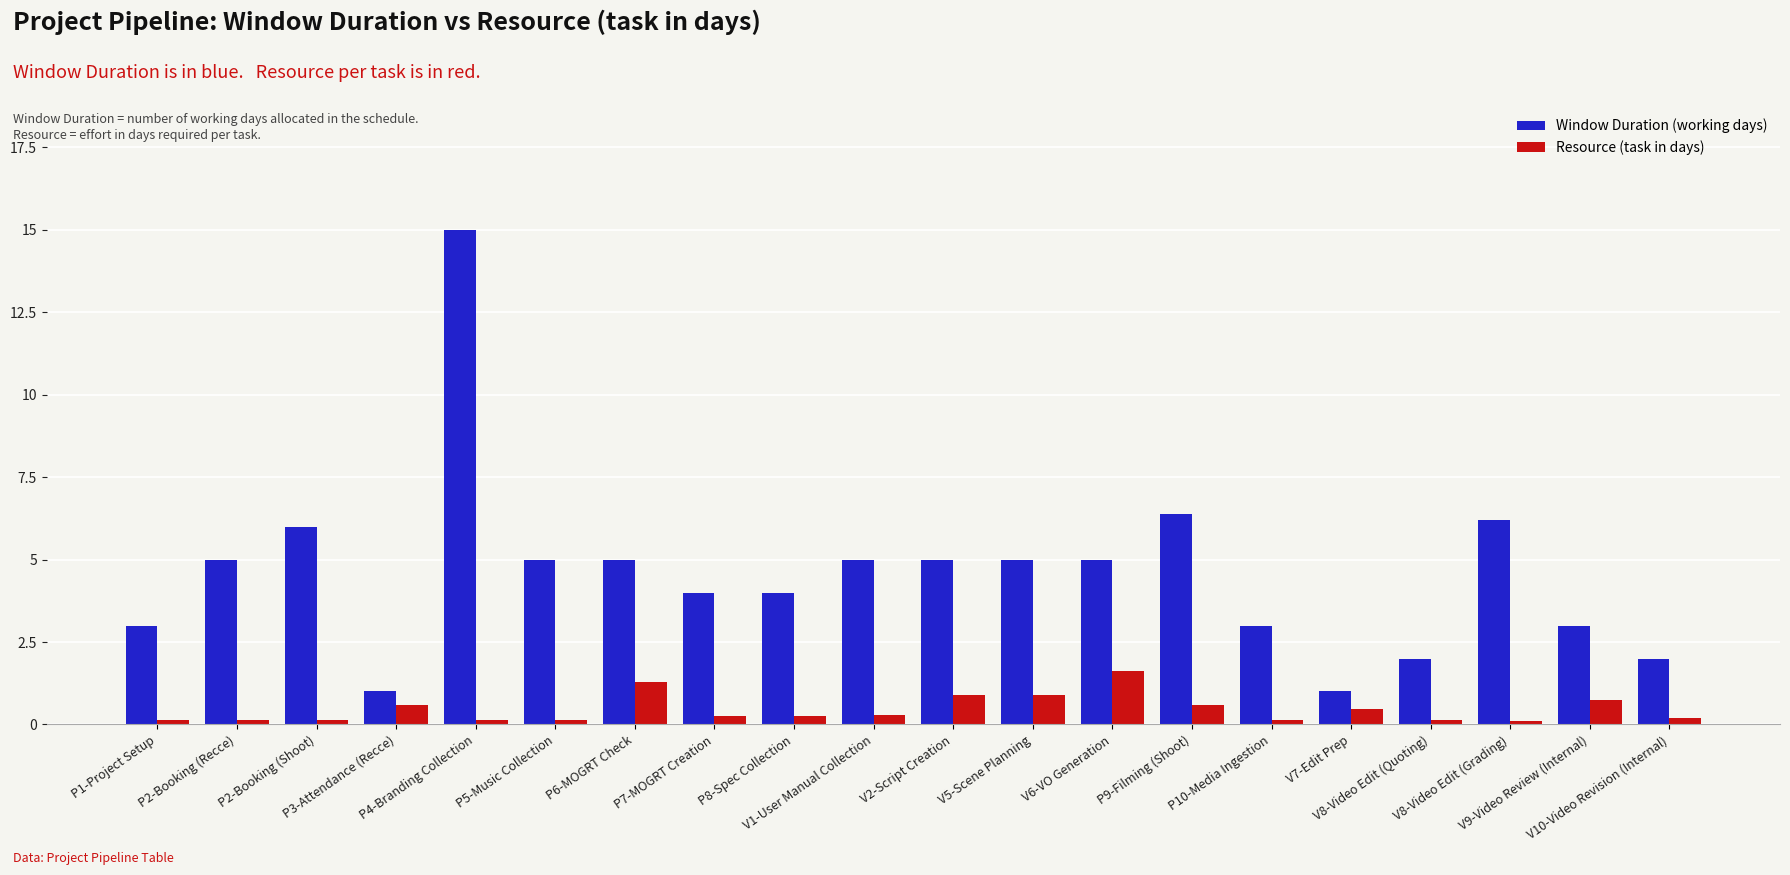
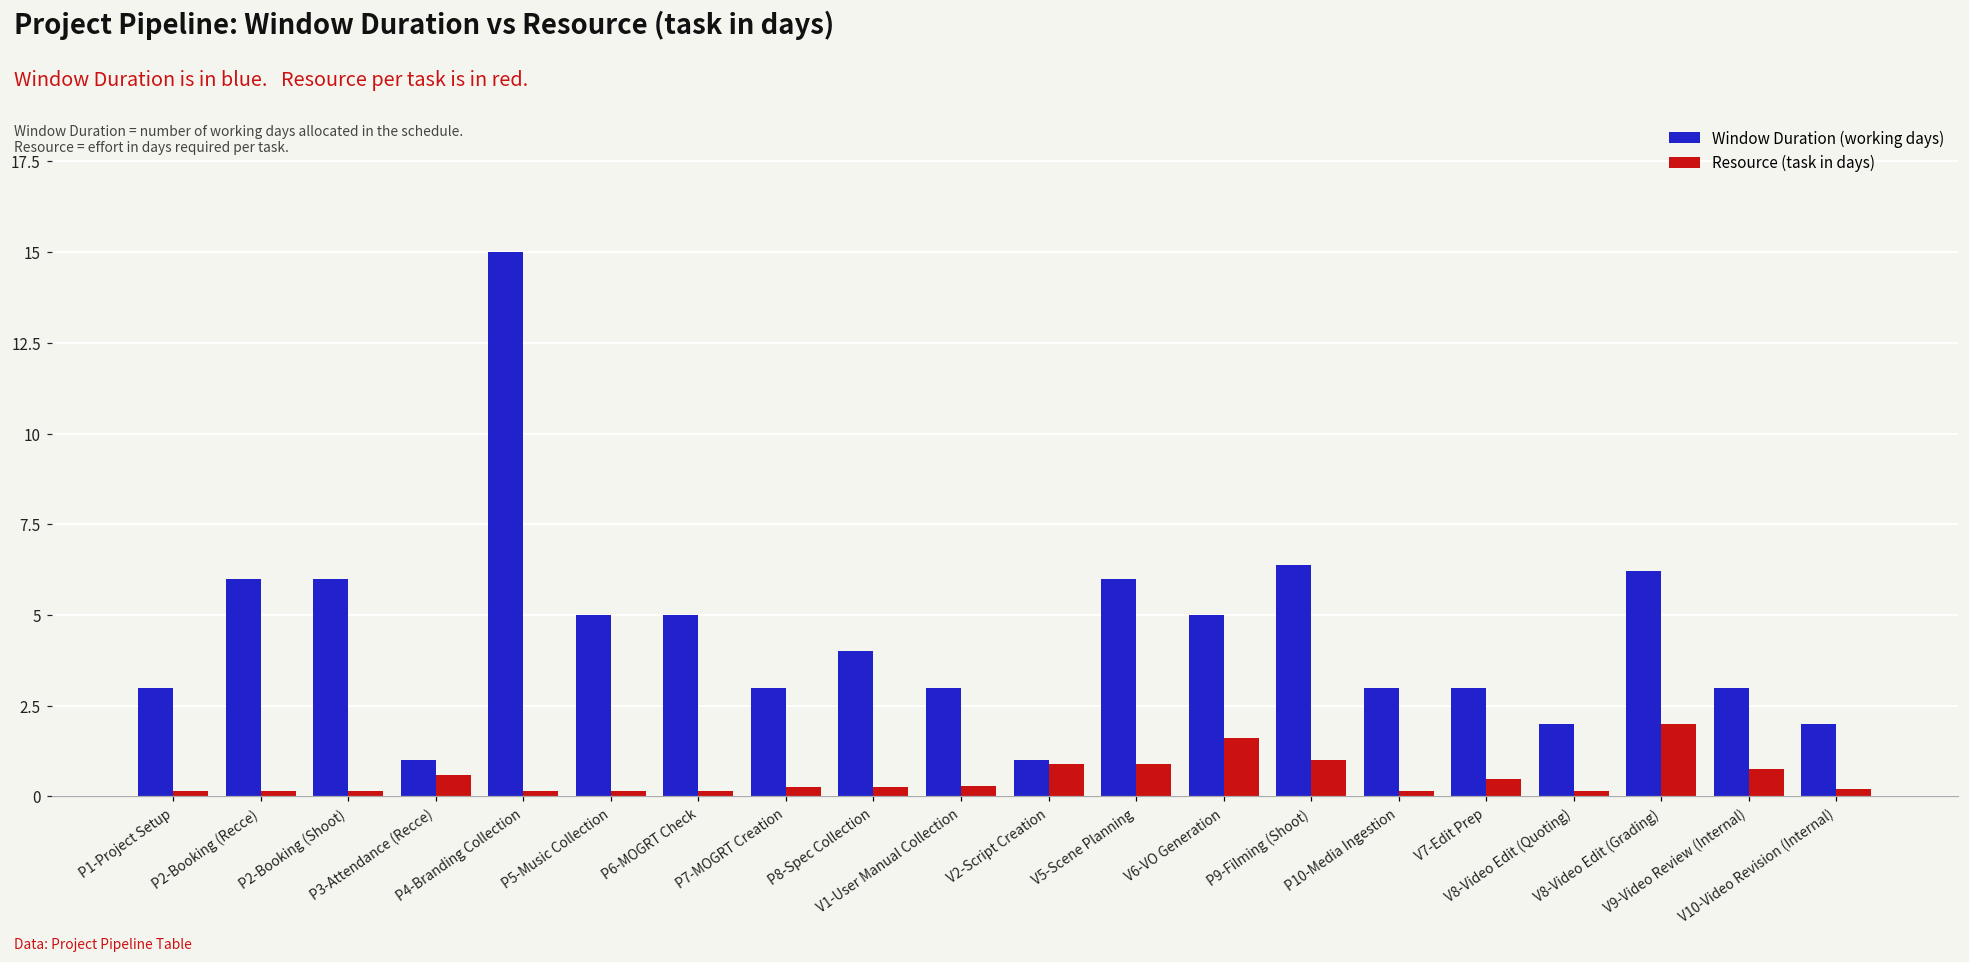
  {
    "Window Duration (working days)": {
      "P1-Project Setup": 3,
-     "P2-Booking (Recce)": 5,
+     "P2-Booking (Recce)": 6,
      "P2-Booking (Shoot)": 6,
      "P3-Attendance (Recce)": 1,
      "P4-Branding Collection": 15,
      "P5-Music Collection": 5,
      "P6-MOGRT Check": 5,
-     "P7-MOGRT Creation": 4,
+     "P7-MOGRT Creation": 3,
      "P8-Spec Collection": 4,
-     "V1-User Manual Collection": 5,
-     "V2-Script Creation": 5,
-     "V5-Scene Planning": 5,
+     "V1-User Manual Collection": 3,
+     "V2-Script Creation": 1,
+     "V5-Scene Planning": 6,
      "V6-VO Generation": 5,
      "P9-Filming (Shoot)": 6.4,
      "P10-Media Ingestion": 3,
-     "V7-Edit Prep": 1,
+     "V7-Edit Prep": 3,
      "V8-Video Edit (Quoting)": 2,
      "V8-Video Edit (Grading)": 6.2,
      "V9-Video Review (Internal)": 3,
      "V10-Video Revision (Internal)": 2
    },
    "Resource (task in days)": {
      "P1-Project Setup": 0.2,
      "P2-Booking (Recce)": 0.2,
      "P2-Booking (Shoot)": 0.2,
      "P3-Attendance (Recce)": 0.6,
      "P4-Branding Collection": 0.2,
      "P5-Music Collection": 0.2,
-     "P6-MOGRT Check": 1.3,
+     "P6-MOGRT Check": 0.2,
      "P7-MOGRT Creation": 0.3,
      "P8-Spec Collection": 0.3,
      "V1-User Manual Collection": 0.3,
      "V2-Script Creation": 0.9,
      "V5-Scene Planning": 0.9,
      "V6-VO Generation": 1.6,
-     "P9-Filming (Shoot)": 0.6,
+     "P9-Filming (Shoot)": 1.0,
      "P10-Media Ingestion": 0.2,
      "V7-Edit Prep": 0.5,
      "V8-Video Edit (Quoting)": 0.2,
-     "V8-Video Edit (Grading)": 0.1,
+     "V8-Video Edit (Grading)": 2.0,
      "V9-Video Review (Internal)": 0.8,
      "V10-Video Revision (Internal)": 0.2
    }
  }
